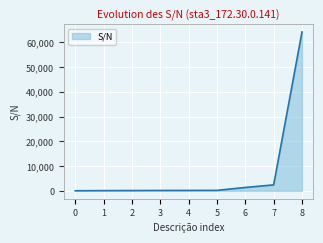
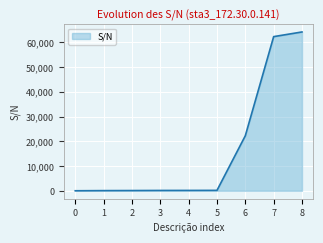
  {
    "0": "0",
    "1": "0",
    "2": "0",
    "3": "0",
    "4": "0",
    "5": "0",
-   "6": "1,000",
-   "7": "2,000",
+   "6": "22,000",
+   "7": "62,000",
    "8": "64,000"
  }
